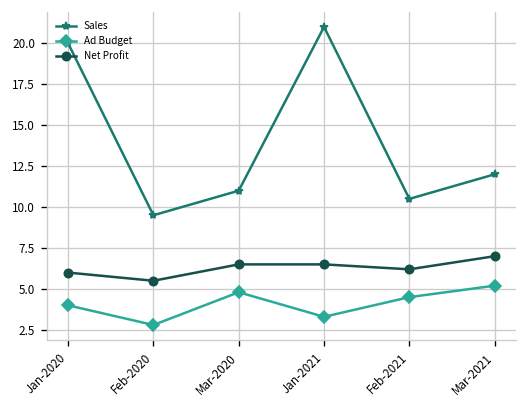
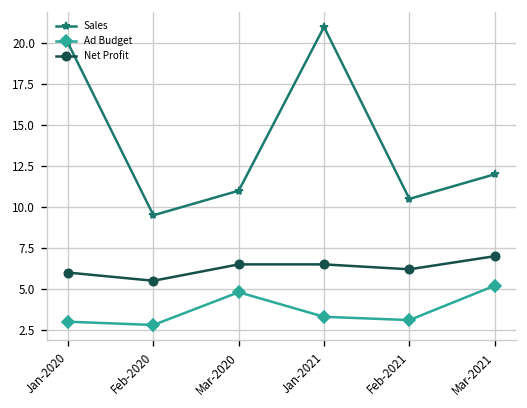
  {
    "Ad Budget": {
-     "Jan-2020": 4,
+     "Jan-2020": 3,
      "Feb-2020": 2.8,
      "Mar-2020": 4.8,
      "Jan-2021": 3.3,
-     "Feb-2021": 4.5,
+     "Feb-2021": 3.1,
      "Mar-2021": 5.2
    }
  }
